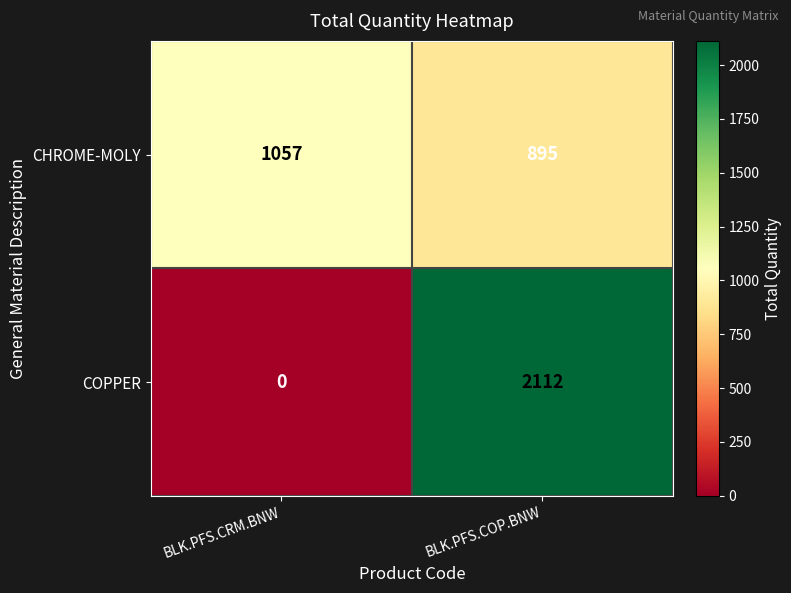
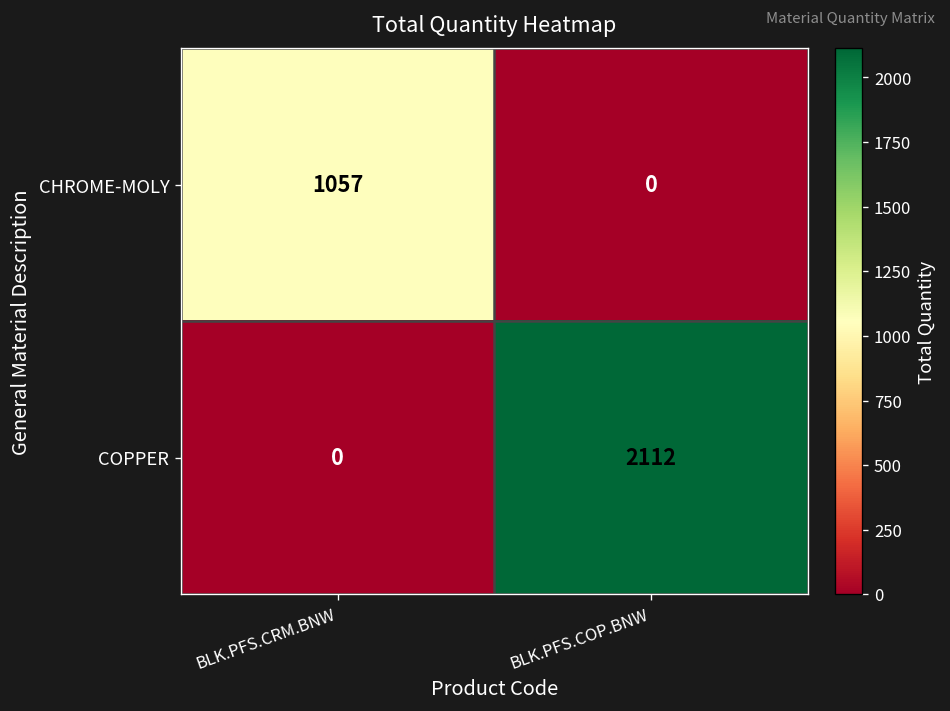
  {
    "CHROME-MOLY": {
      "BLK.PFS.CRM.BNW": 1057,
-     "BLK.PFS.COP.BNW": 895
+     "BLK.PFS.COP.BNW": 0
    },
    "COPPER": {
      "BLK.PFS.CRM.BNW": 0,
      "BLK.PFS.COP.BNW": 2112
    }
  }
